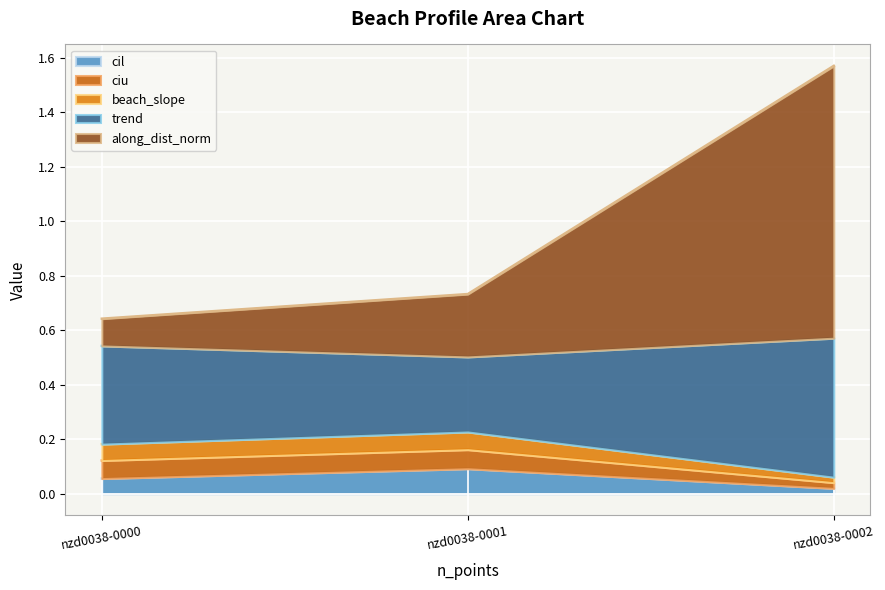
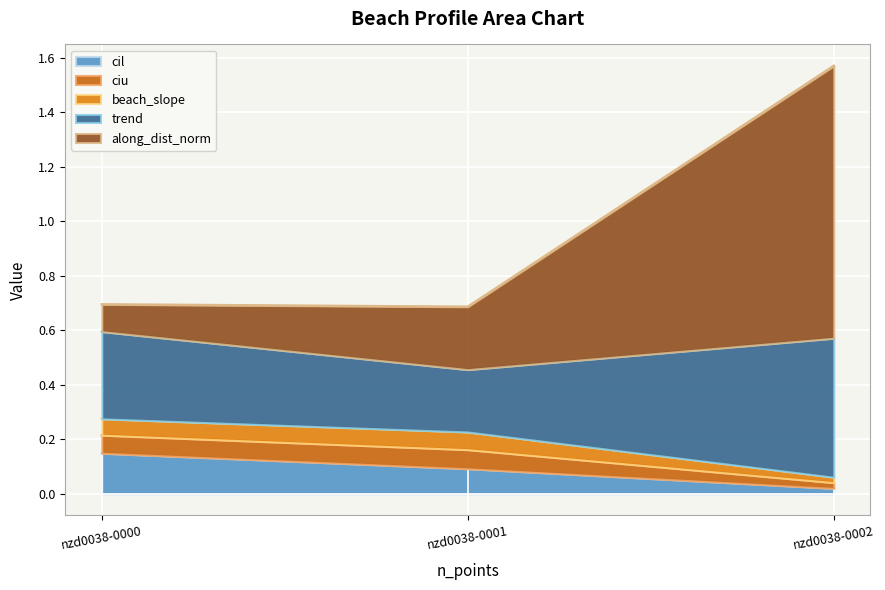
  {
    "cil": {
-     "nzd0038-0000": 0.06,
+     "nzd0038-0000": 0.15,
      "nzd0038-0001": 0.09,
      "nzd0038-0002": 0.02
    },
    "trend": {
-     "nzd0038-0000": 0.36,
-     "nzd0038-0001": 0.28,
+     "nzd0038-0000": 0.32,
+     "nzd0038-0001": 0.23,
      "nzd0038-0002": 0.51
    },
    "along_dist_norm": {
      "nzd0038-0000": 0.10,
      "nzd0038-0001": 0.23,
      "nzd0038-0002": 1.00
    }
  }
